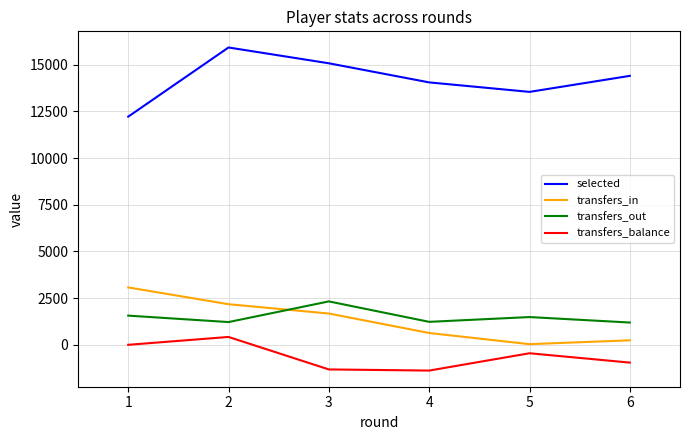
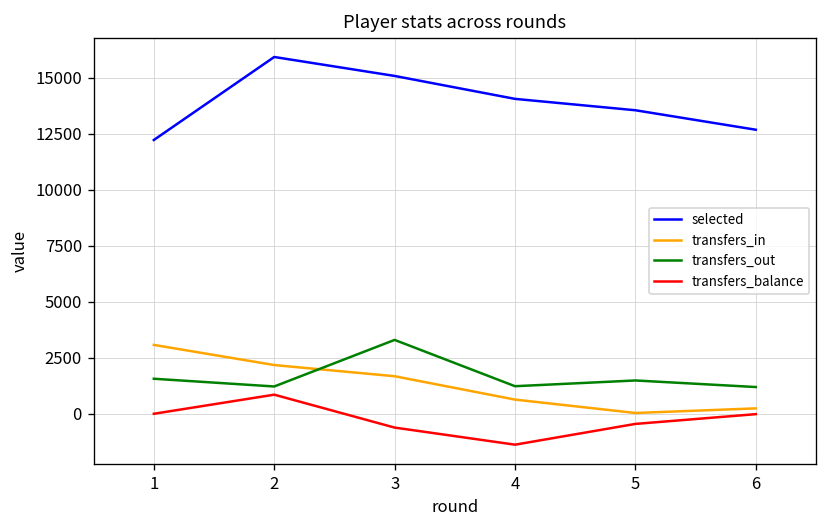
  {
    "selected": {
      "1": 12200,
      "2": 15900,
      "3": 15100,
      "4": 14100,
      "5": 13500,
-     "6": 14400
+     "6": 12700
    },
    "transfers_in": {
      "1": 3100,
      "2": 2200,
      "3": 1700,
      "4": 600,
      "5": 0,
      "6": 200
    },
    "transfers_out": {
      "1": 1600,
      "2": 1200,
-     "3": 2300,
+     "3": 3300,
      "4": 1200,
      "5": 1500,
      "6": 1200
    },
    "transfers_balance": {
      "1": 0,
-     "2": 400,
-     "3": -1300,
+     "2": 900,
+     "3": -600,
      "4": -1400,
      "5": -500,
-     "6": -1000
+     "6": 0
    }
  }
